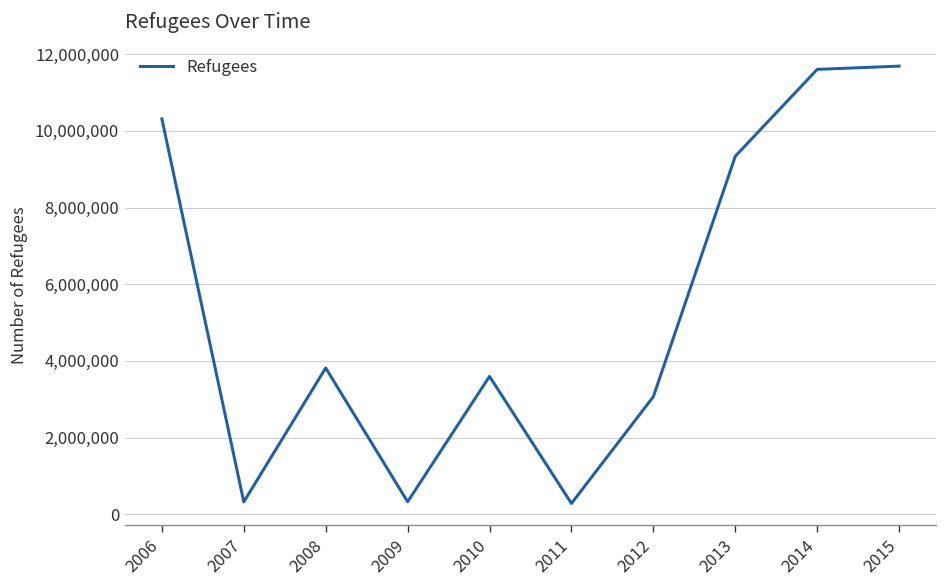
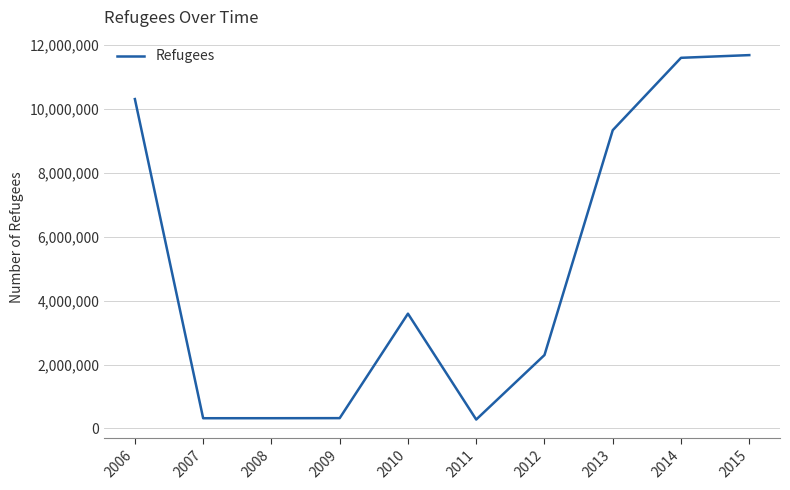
  {
    "2006": "10,300,000",
    "2007": "300,000",
-   "2008": "3,800,000",
+   "2008": "300,000",
    "2009": "300,000",
    "2010": "3,600,000",
    "2011": "300,000",
-   "2012": "3,100,000",
+   "2012": "2,300,000",
    "2013": "9,300,000",
    "2014": "11,600,000",
    "2015": "11,700,000"
  }
